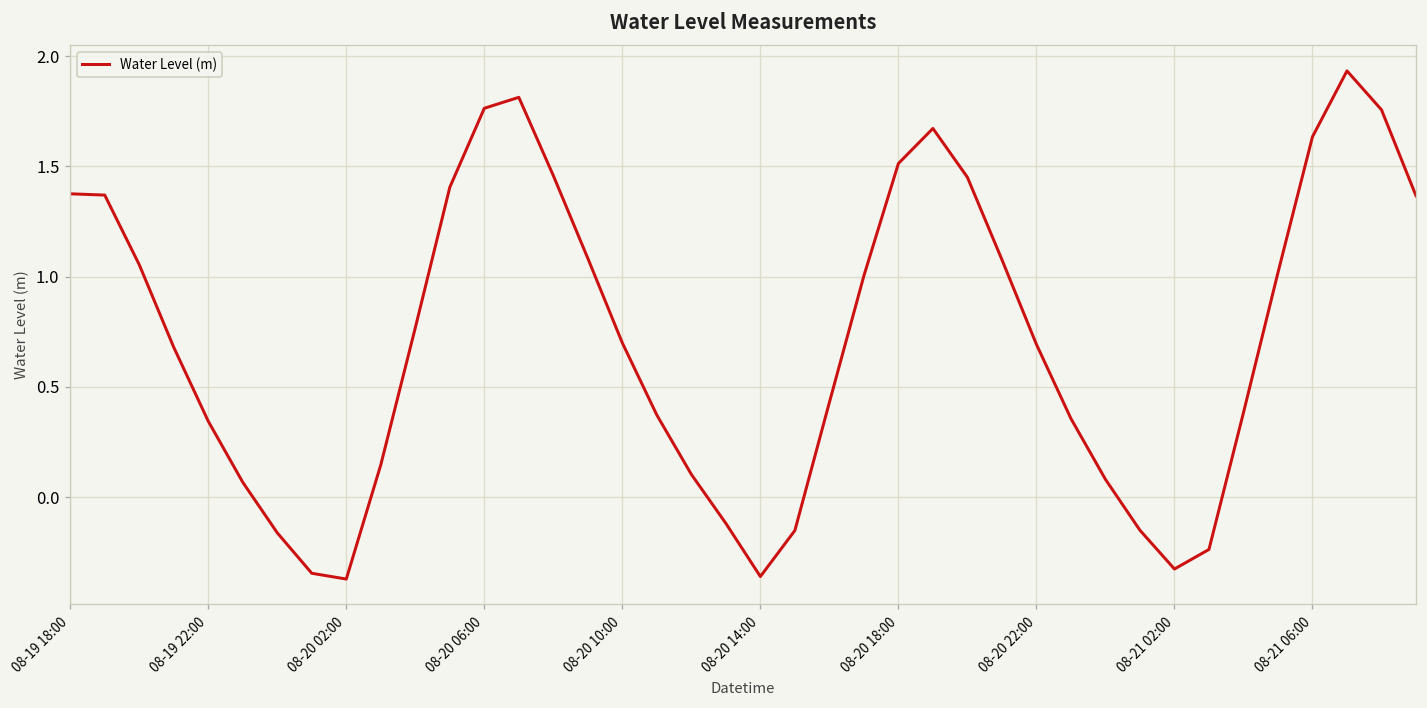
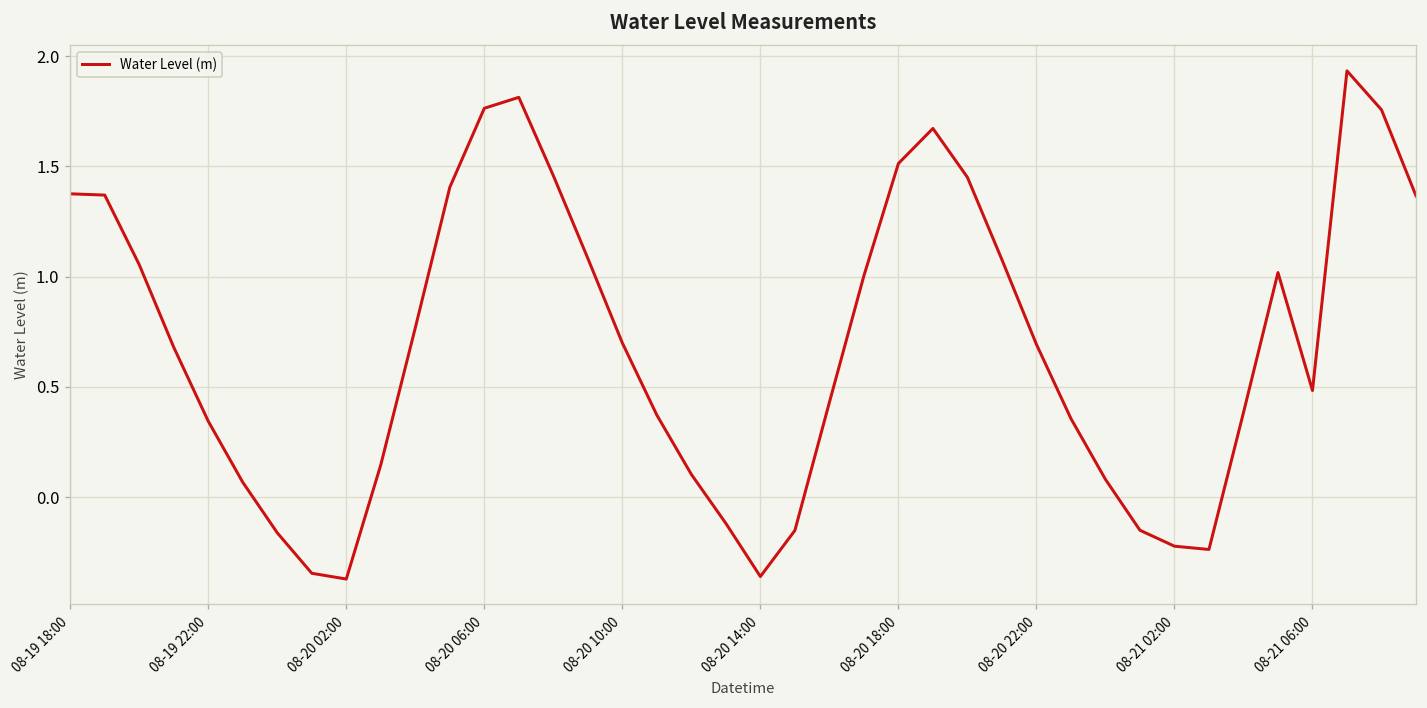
  {
    "08-19 18:00": 1.38,
    "08-19 22:00": 0.34,
    "08-20 02:00": -0.37,
    "08-20 06:00": 1.76,
    "08-20 10:00": 0.70,
    "08-20 14:00": -0.36,
    "08-20 18:00": 1.51,
    "08-20 22:00": 0.69,
-   "08-21 02:00": -0.33,
-   "08-21 06:00": 1.63
+   "08-21 02:00": -0.22,
+   "08-21 06:00": 0.48
  }
